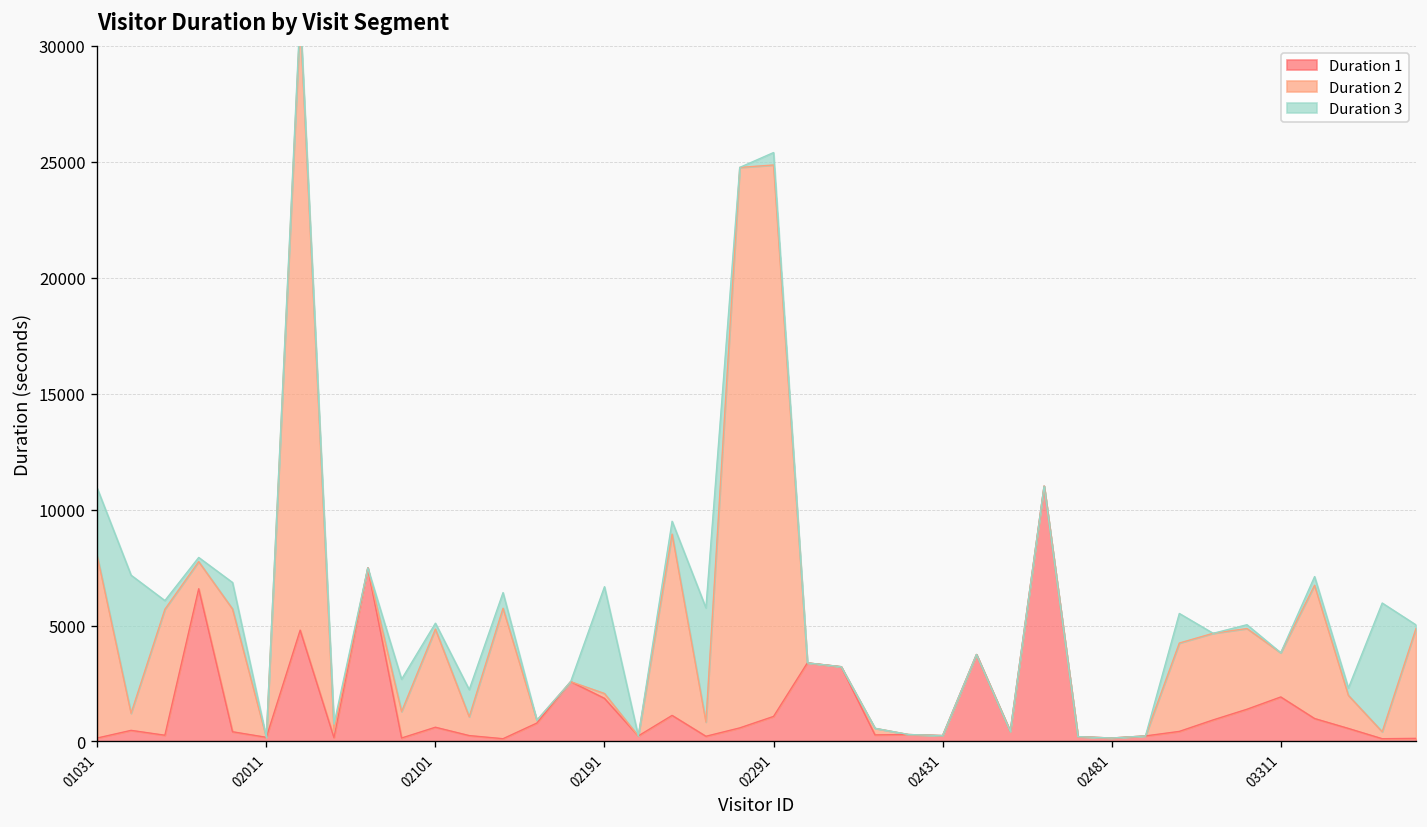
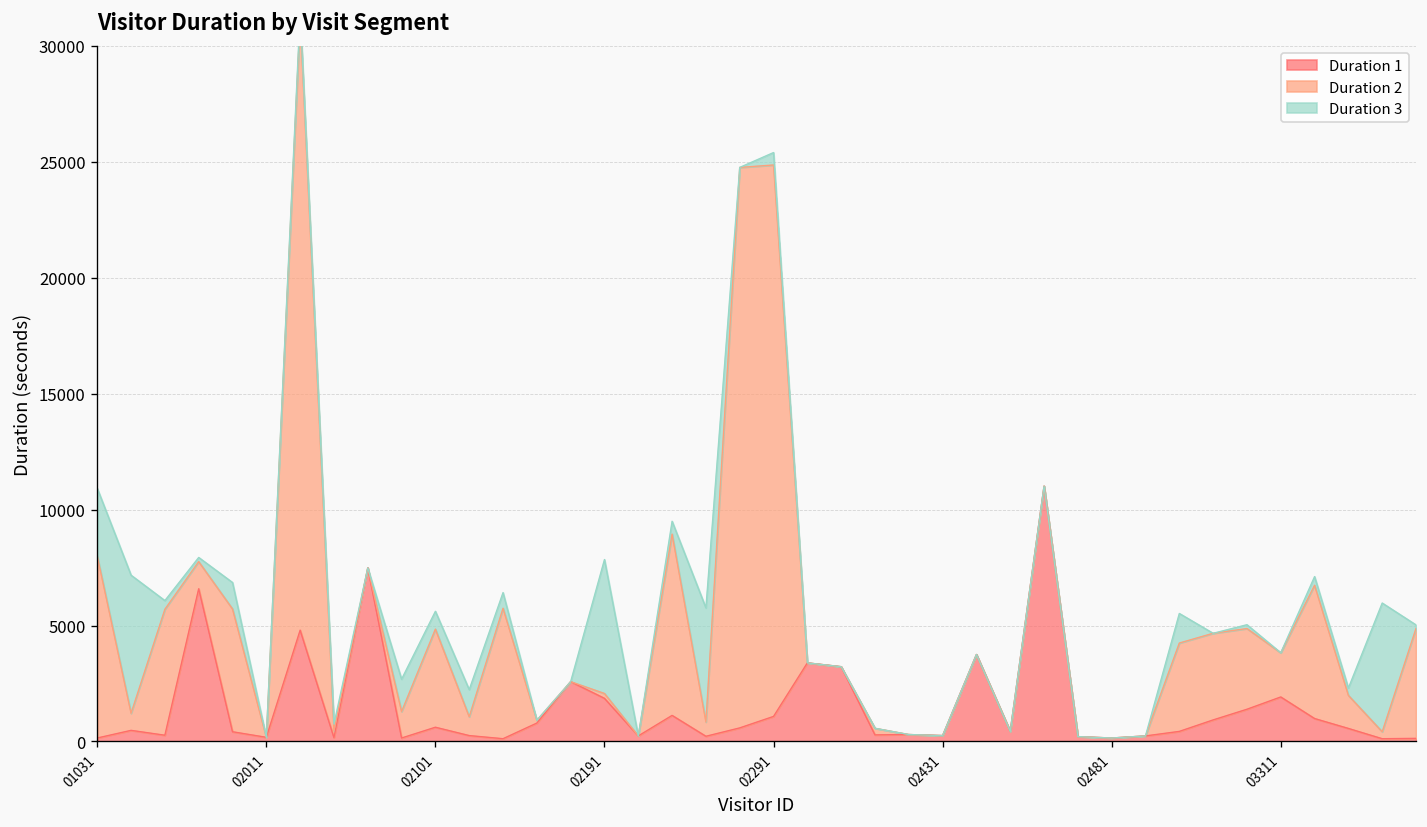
  {
    "Duration 3": {
      "01031": 2900,
-     "02101": 300,
-     "02191": 4600,
+     "02101": 800,
+     "02191": 5800,
      "02291": 500
    }
  }
